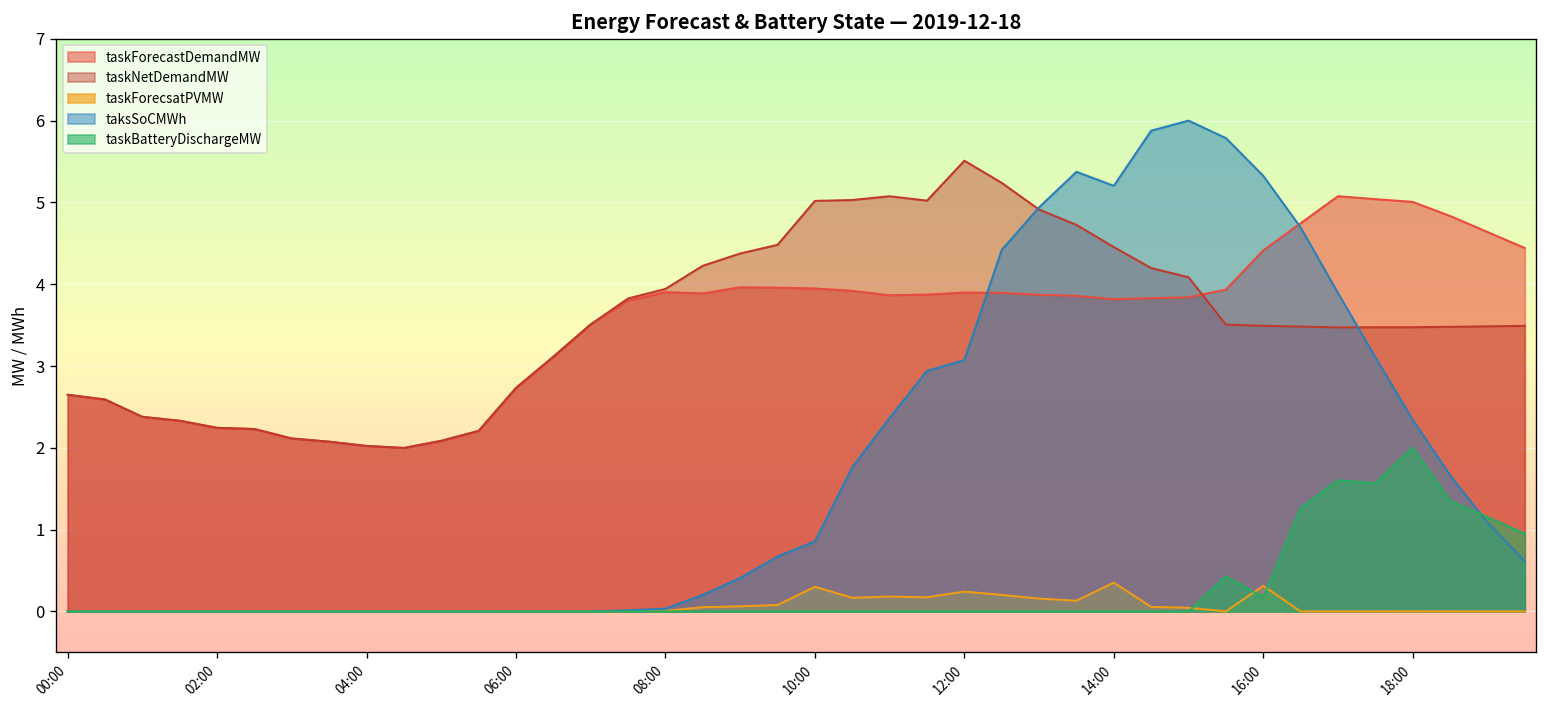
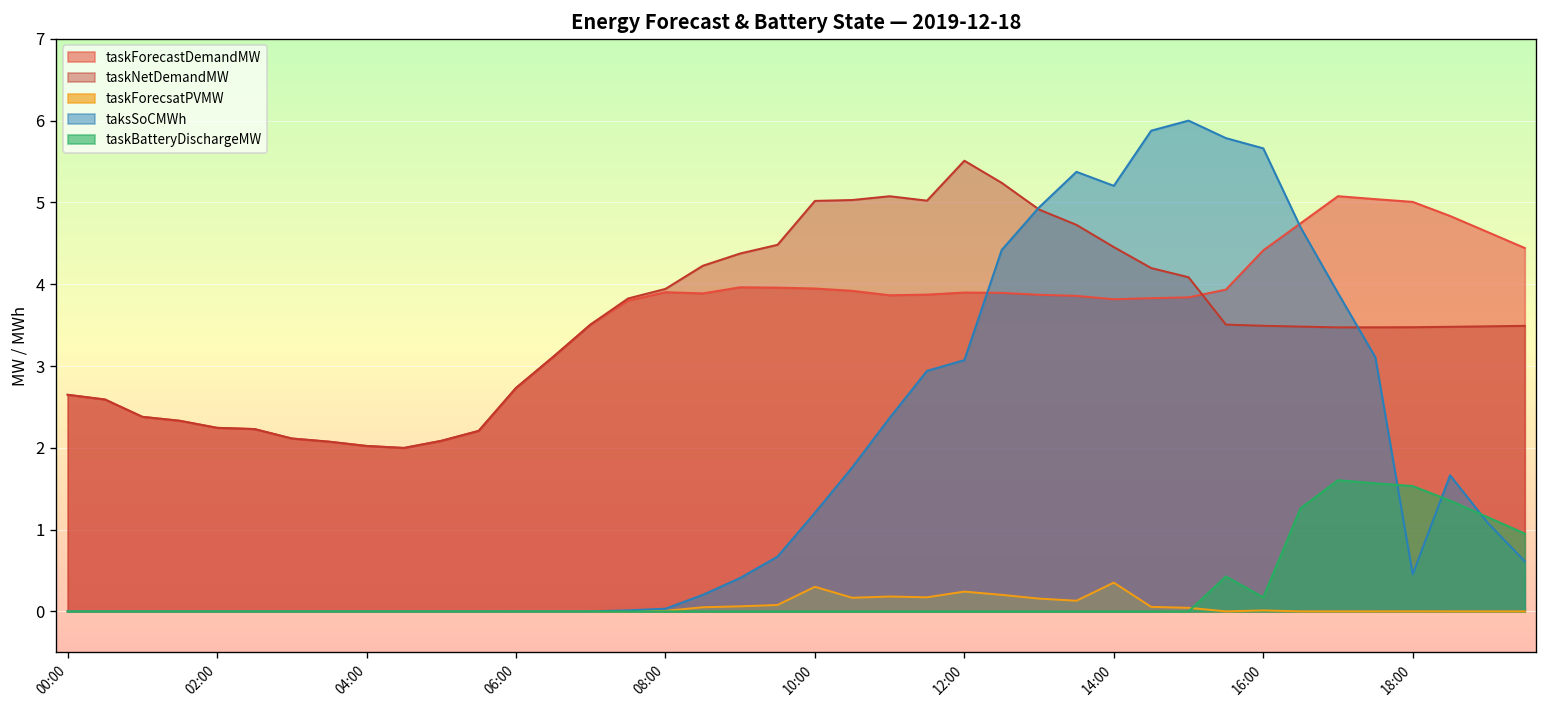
  {
    "taskForecsatPVMW": {
      "10:00": 0.3,
      "12:00": 0.2,
      "14:00": 0.4,
-     "16:00": 0.3,
+     "16:00": 0.0,
      "18:00": 0.0
    },
    "taksSoCMWh": {
-     "10:00": 0.9,
+     "10:00": 1.2,
      "12:00": 3.1,
      "14:00": 5.2,
-     "16:00": 5.3,
-     "18:00": 2.3
+     "16:00": 5.7,
+     "18:00": 0.5
    },
    "taskBatteryDischargeMW": {
      "10:00": 0.0,
      "12:00": 0.0,
      "14:00": 0.0,
      "16:00": 0.2,
-     "18:00": 2.0
+     "18:00": 1.5
    }
  }
